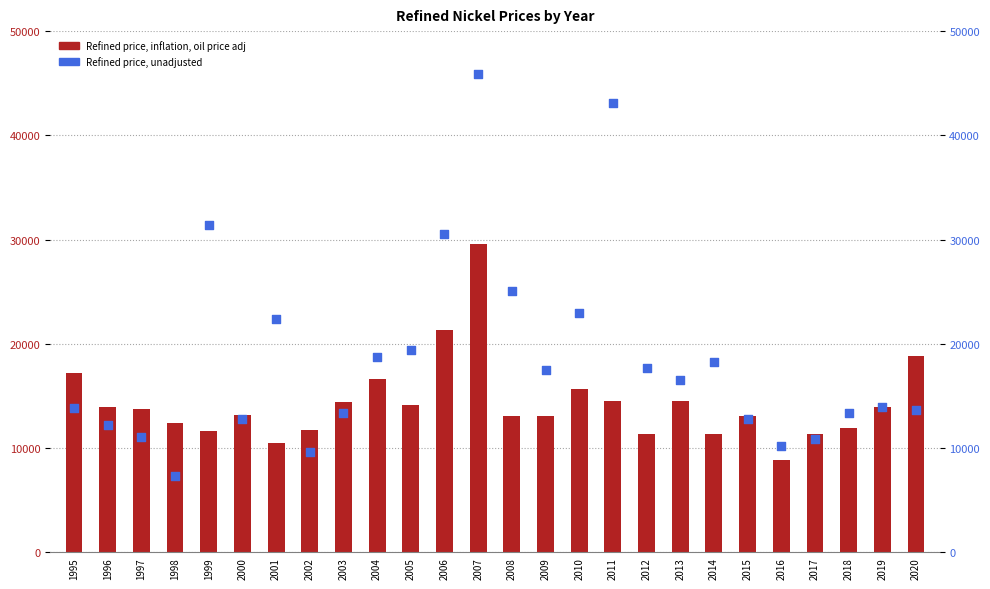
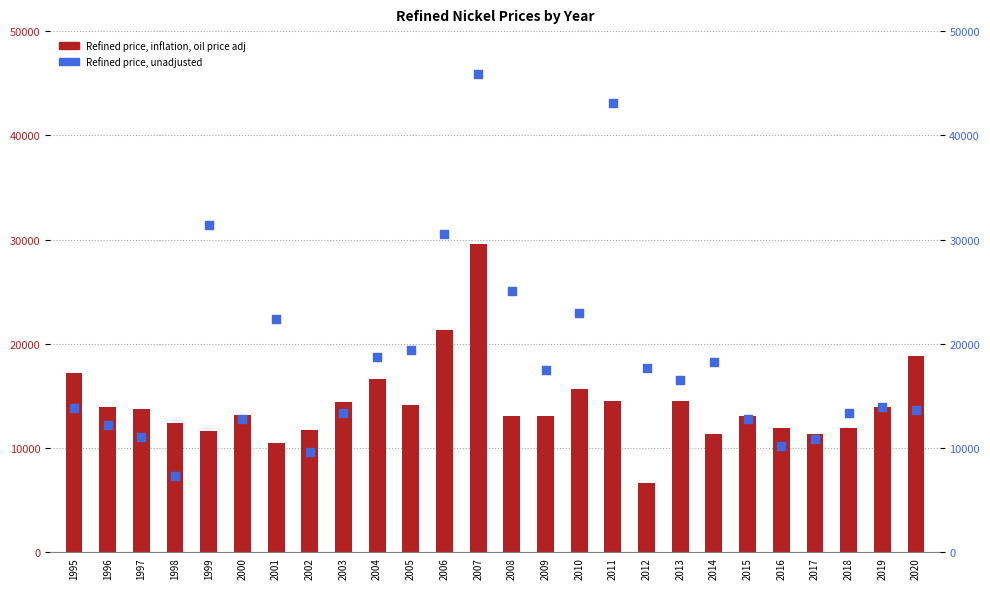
  {
    "Refined price, inflation, oil price adj": {
      "1995": 17200,
      "1996": 14000,
      "1997": 13700,
      "1998": 12400,
      "1999": 11600,
      "2000": 13100,
      "2001": 10500,
      "2002": 11800,
      "2003": 14400,
      "2004": 16600,
      "2005": 14100,
      "2006": 21300,
      "2007": 29600,
      "2008": 13100,
      "2009": 13000,
      "2010": 15700,
      "2011": 14500,
-     "2012": 11400,
+     "2012": 6700,
      "2013": 14600,
      "2014": 11300,
      "2015": 13100,
-     "2016": 8900,
+     "2016": 11900,
      "2017": 11400,
      "2018": 11900,
      "2019": 13900,
      "2020": 18900
    }
  }
